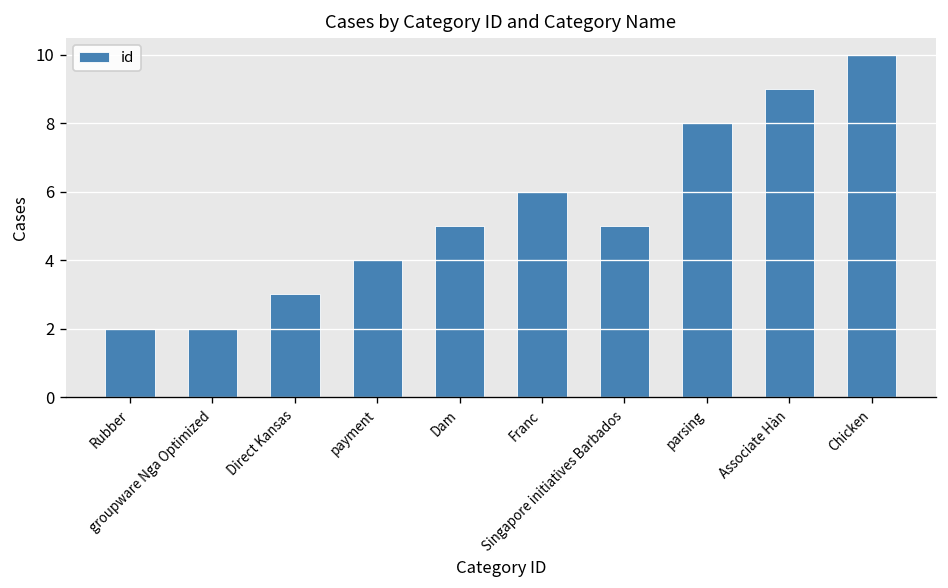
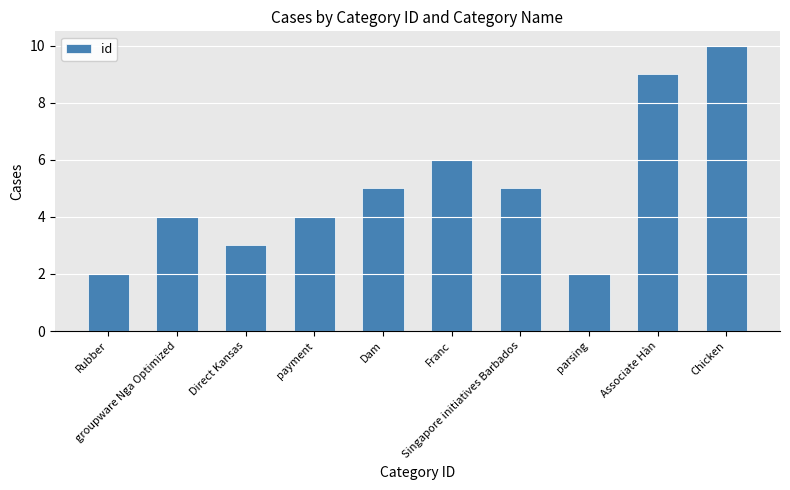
  {
    "Rubber": 2,
-   "groupware Nga Optimized": 2,
+   "groupware Nga Optimized": 4,
    "Direct Kansas": 3,
    "payment": 4,
    "Dam": 5,
    "Franc": 6,
    "Singapore initiatives Barbados": 5,
-   "parsing": 8,
+   "parsing": 2,
    "Associate Hàn": 9,
    "Chicken": 10
  }
